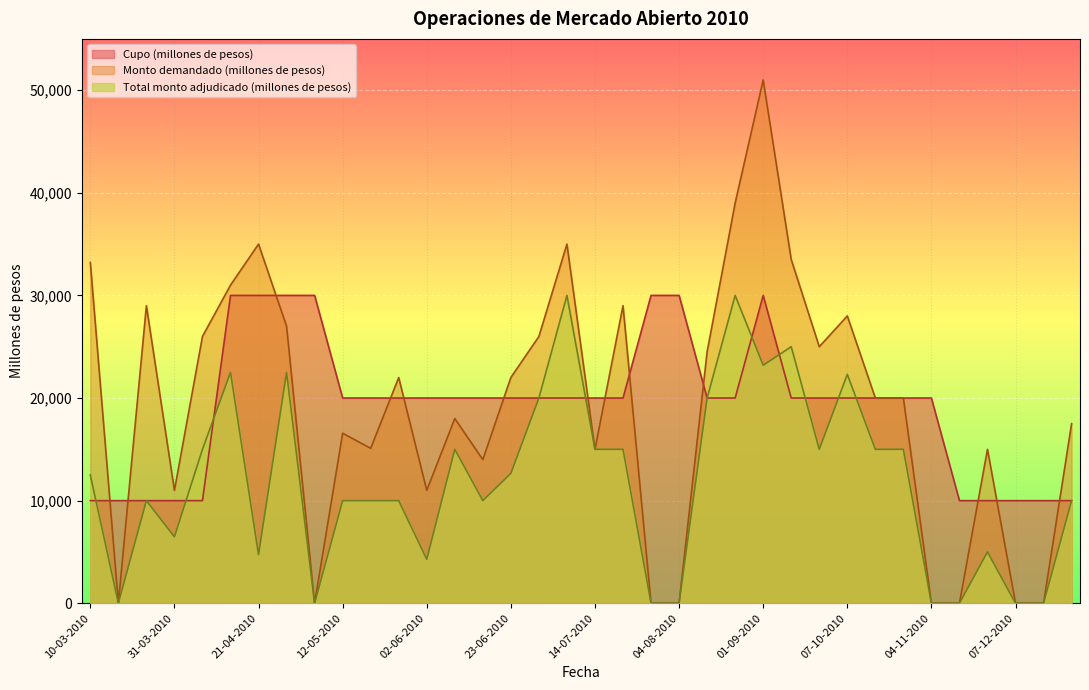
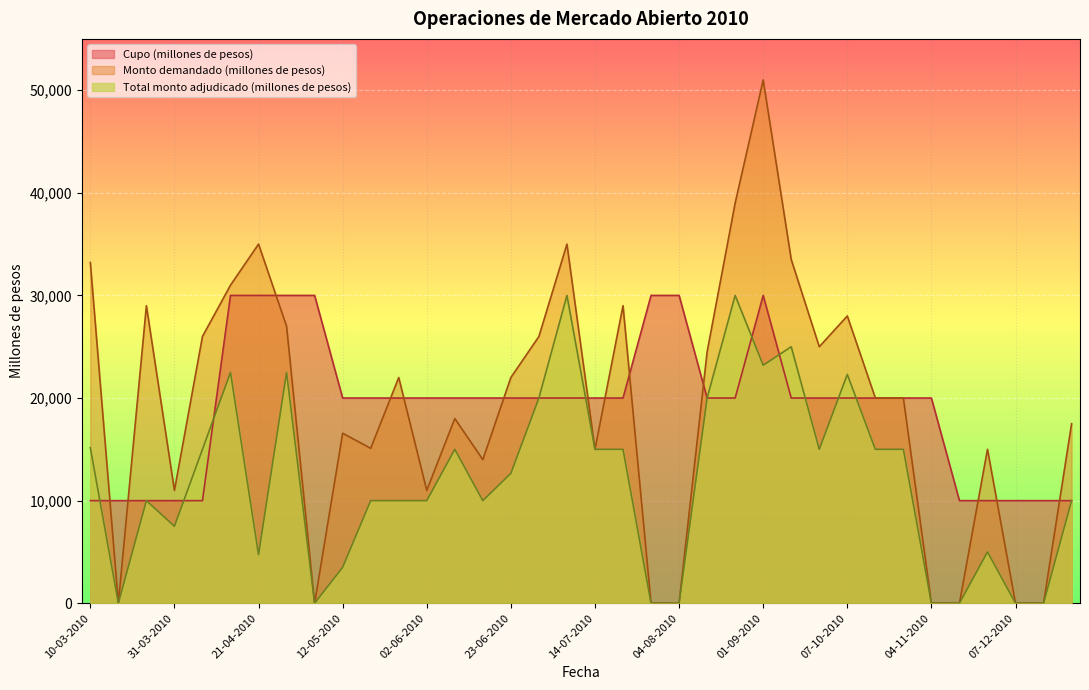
  {
    "Total monto adjudicado (millones de pesos)": {
-     "10-03-2010": "12,500",
-     "31-03-2010": "6,500",
+     "10-03-2010": "15,200",
+     "31-03-2010": "7,500",
      "21-04-2010": "4,700",
-     "12-05-2010": "10,000",
-     "02-06-2010": "4,300",
+     "12-05-2010": "3,500",
+     "02-06-2010": "10,000",
      "23-06-2010": "12,700",
      "01-09-2010": "23,200",
      "07-10-2010": "22,300"
    }
  }
